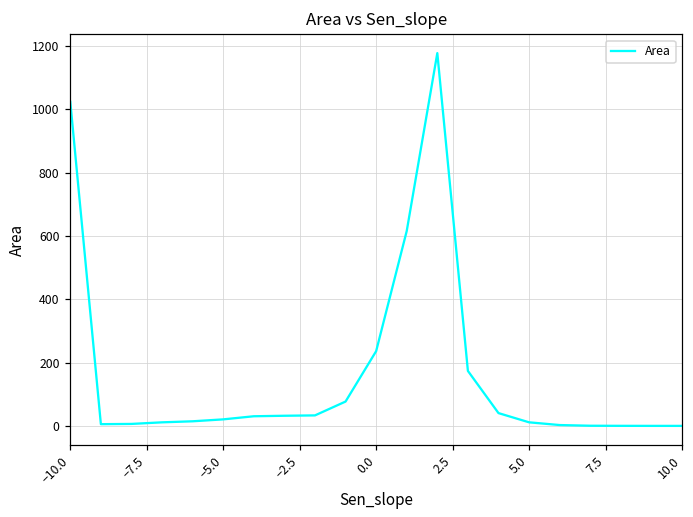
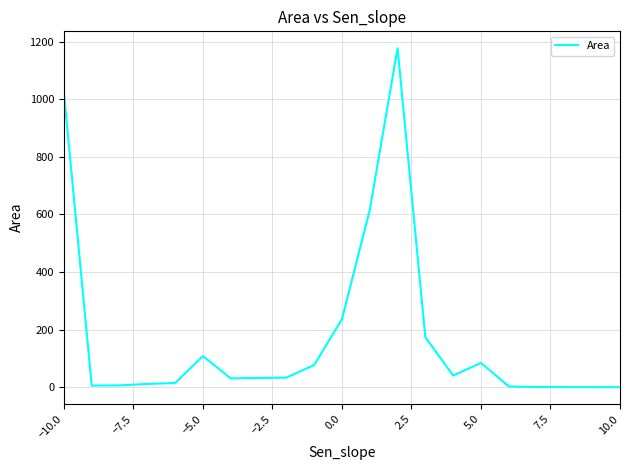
  {
    "−10.0": 1020,
-   "−5.0": 20,
+   "−5.0": 110,
    "0.0": 240,
-   "5.0": 10,
+   "5.0": 80,
    "10.0": 0
  }
